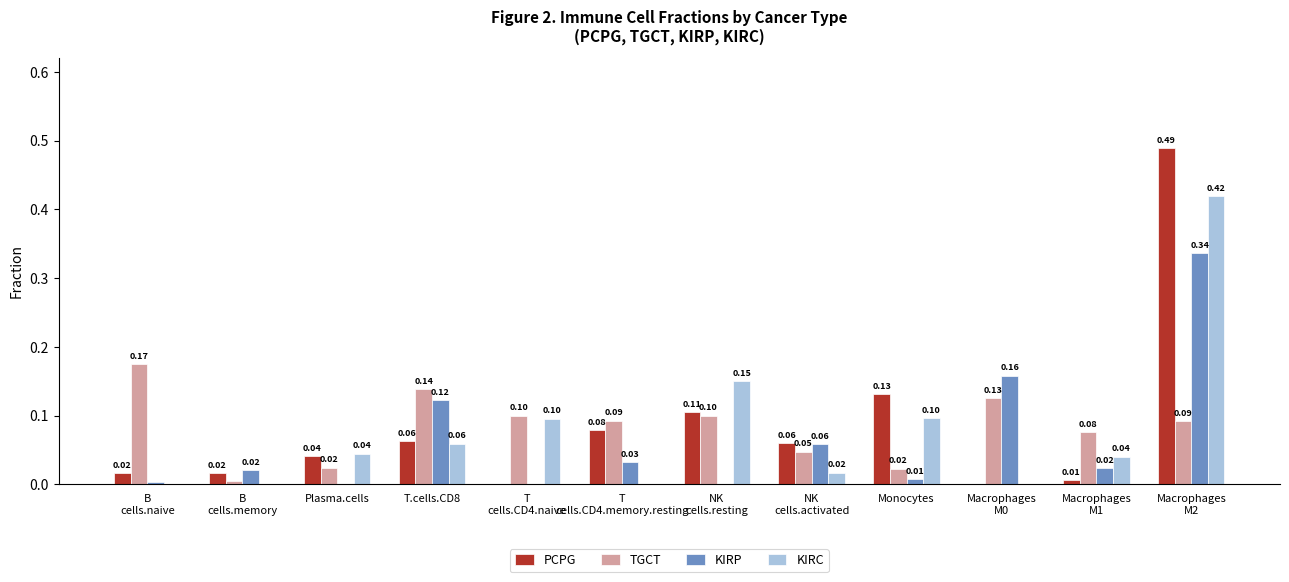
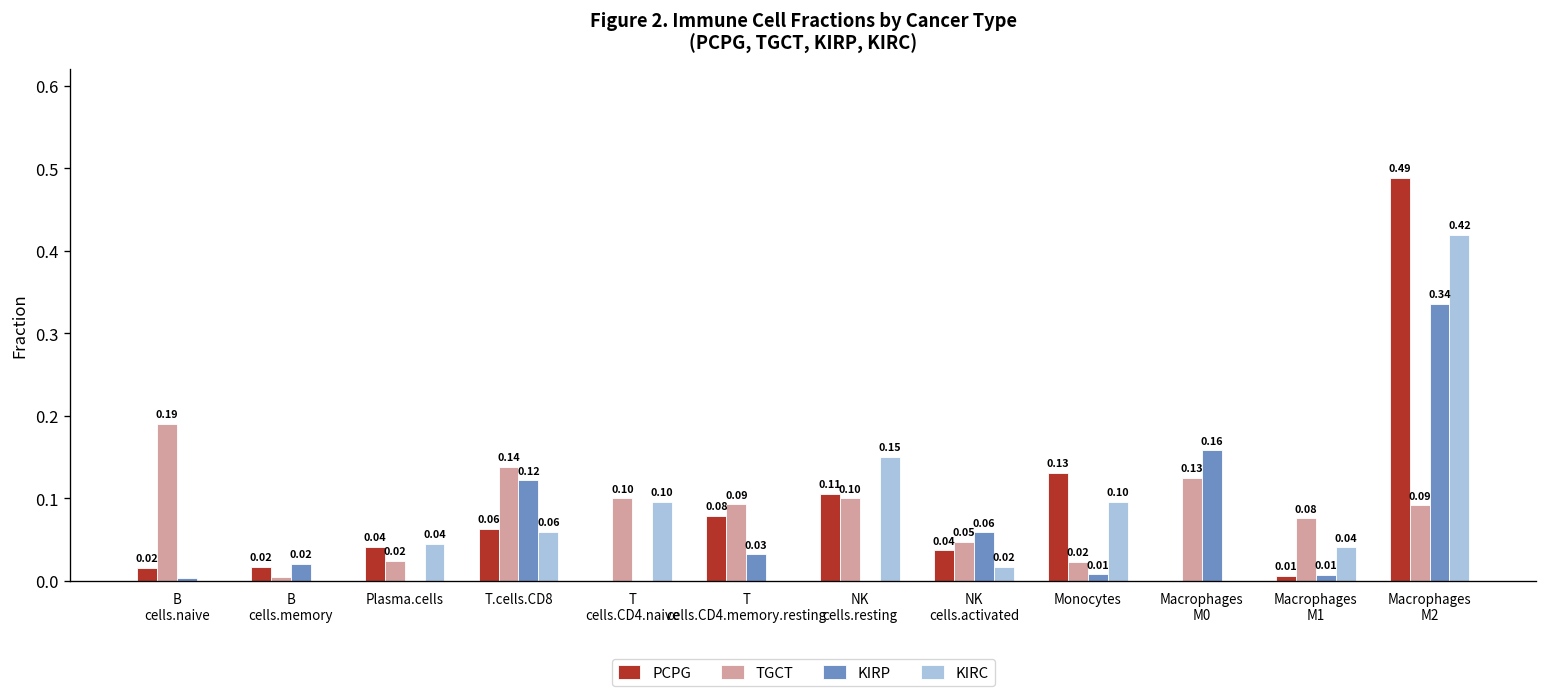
  {
    "PCPG": {
      "B cells.naive": 0.02,
      "B cells.memory": 0.02,
      "Plasma.cells": 0.04,
      "T.cells.CD8": 0.06,
      "T cells.CD4.memory.resting": 0.08,
      "NK cells.resting": 0.11,
-     "NK cells.activated": 0.06,
+     "NK cells.activated": 0.04,
      "Monocytes": 0.13,
      "Macrophages M1": 0.01,
      "Macrophages M2": 0.49
    },
    "TGCT": {
-     "B cells.naive": 0.17,
+     "B cells.naive": 0.19,
      "Plasma.cells": 0.02,
      "T.cells.CD8": 0.14,
      "T cells.CD4.naive": 0.10,
      "T cells.CD4.memory.resting": 0.09,
      "NK cells.resting": 0.10,
      "NK cells.activated": 0.05,
      "Monocytes": 0.02,
      "Macrophages M0": 0.13,
      "Macrophages M1": 0.08,
      "Macrophages M2": 0.09
    },
    "KIRP": {
      "B cells.memory": 0.02,
      "T.cells.CD8": 0.12,
      "T cells.CD4.memory.resting": 0.03,
      "NK cells.activated": 0.06,
      "Monocytes": 0.01,
      "Macrophages M0": 0.16,
-     "Macrophages M1": 0.02,
+     "Macrophages M1": 0.01,
      "Macrophages M2": 0.34
    },
    "KIRC": {
      "Plasma.cells": 0.04,
      "T.cells.CD8": 0.06,
      "T cells.CD4.naive": 0.10,
      "NK cells.resting": 0.15,
      "NK cells.activated": 0.02,
      "Monocytes": 0.10,
      "Macrophages M1": 0.04,
      "Macrophages M2": 0.42
    }
  }
